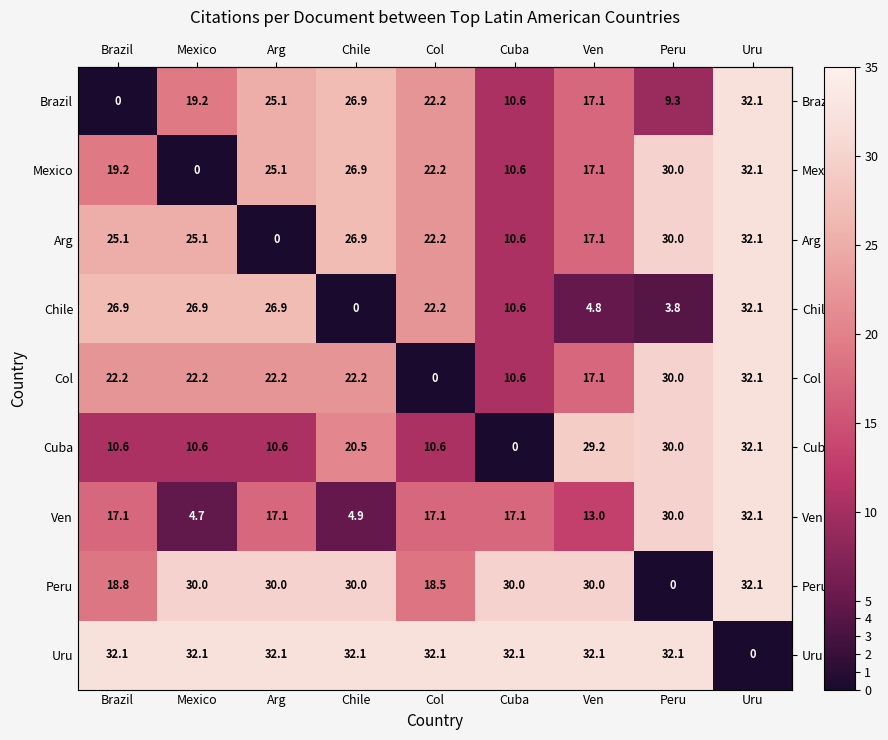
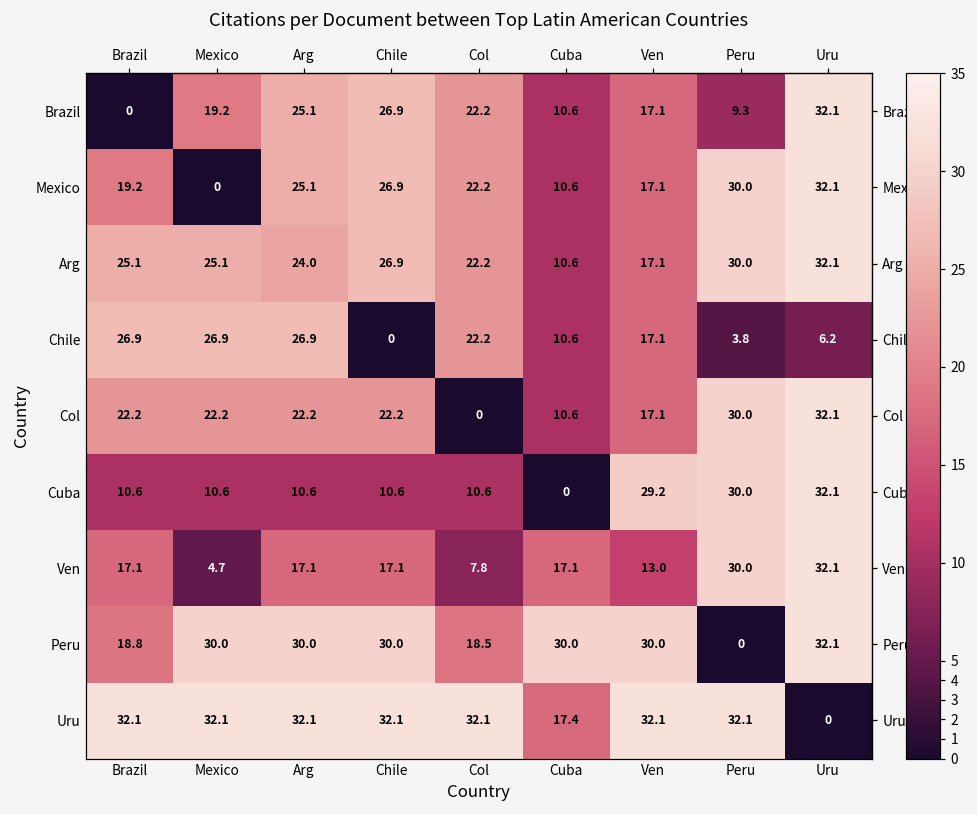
  {
    "Brazil": {
      "Brazil": 0,
      "Mexico": 19.2,
      "Arg": 25.1,
      "Chile": 26.9,
      "Col": 22.2,
      "Cuba": 10.6,
      "Ven": 17.1,
      "Peru": 9.3,
      "Uru": 32.1
    },
    "Mexico": {
      "Brazil": 19.2,
      "Mexico": 0,
      "Arg": 25.1,
      "Chile": 26.9,
      "Col": 22.2,
      "Cuba": 10.6,
      "Ven": 17.1,
      "Peru": 30.0,
      "Uru": 32.1
    },
    "Arg": {
      "Brazil": 25.1,
      "Mexico": 25.1,
-     "Arg": 0,
+     "Arg": 24.0,
      "Chile": 26.9,
      "Col": 22.2,
      "Cuba": 10.6,
      "Ven": 17.1,
      "Peru": 30.0,
      "Uru": 32.1
    },
    "Chile": {
      "Brazil": 26.9,
      "Mexico": 26.9,
      "Arg": 26.9,
      "Chile": 0,
      "Col": 22.2,
      "Cuba": 10.6,
-     "Ven": 4.8,
+     "Ven": 17.1,
      "Peru": 3.8,
-     "Uru": 32.1
+     "Uru": 6.2
    },
    "Col": {
      "Brazil": 22.2,
      "Mexico": 22.2,
      "Arg": 22.2,
      "Chile": 22.2,
      "Col": 0,
      "Cuba": 10.6,
      "Ven": 17.1,
      "Peru": 30.0,
      "Uru": 32.1
    },
    "Cuba": {
      "Brazil": 10.6,
      "Mexico": 10.6,
      "Arg": 10.6,
-     "Chile": 20.5,
+     "Chile": 10.6,
      "Col": 10.6,
      "Cuba": 0,
      "Ven": 29.2,
      "Peru": 30.0,
      "Uru": 32.1
    },
    "Ven": {
      "Brazil": 17.1,
      "Mexico": 4.7,
      "Arg": 17.1,
-     "Chile": 4.9,
-     "Col": 17.1,
+     "Chile": 17.1,
+     "Col": 7.8,
      "Cuba": 17.1,
      "Ven": 13.0,
      "Peru": 30.0,
      "Uru": 32.1
    },
    "Peru": {
      "Brazil": 18.8,
      "Mexico": 30.0,
      "Arg": 30.0,
      "Chile": 30.0,
      "Col": 18.5,
      "Cuba": 30.0,
      "Ven": 30.0,
      "Peru": 0,
      "Uru": 32.1
    },
    "Uru": {
      "Brazil": 32.1,
      "Mexico": 32.1,
      "Arg": 32.1,
      "Chile": 32.1,
      "Col": 32.1,
-     "Cuba": 32.1,
+     "Cuba": 17.4,
      "Ven": 32.1,
      "Peru": 32.1,
      "Uru": 0
    }
  }
